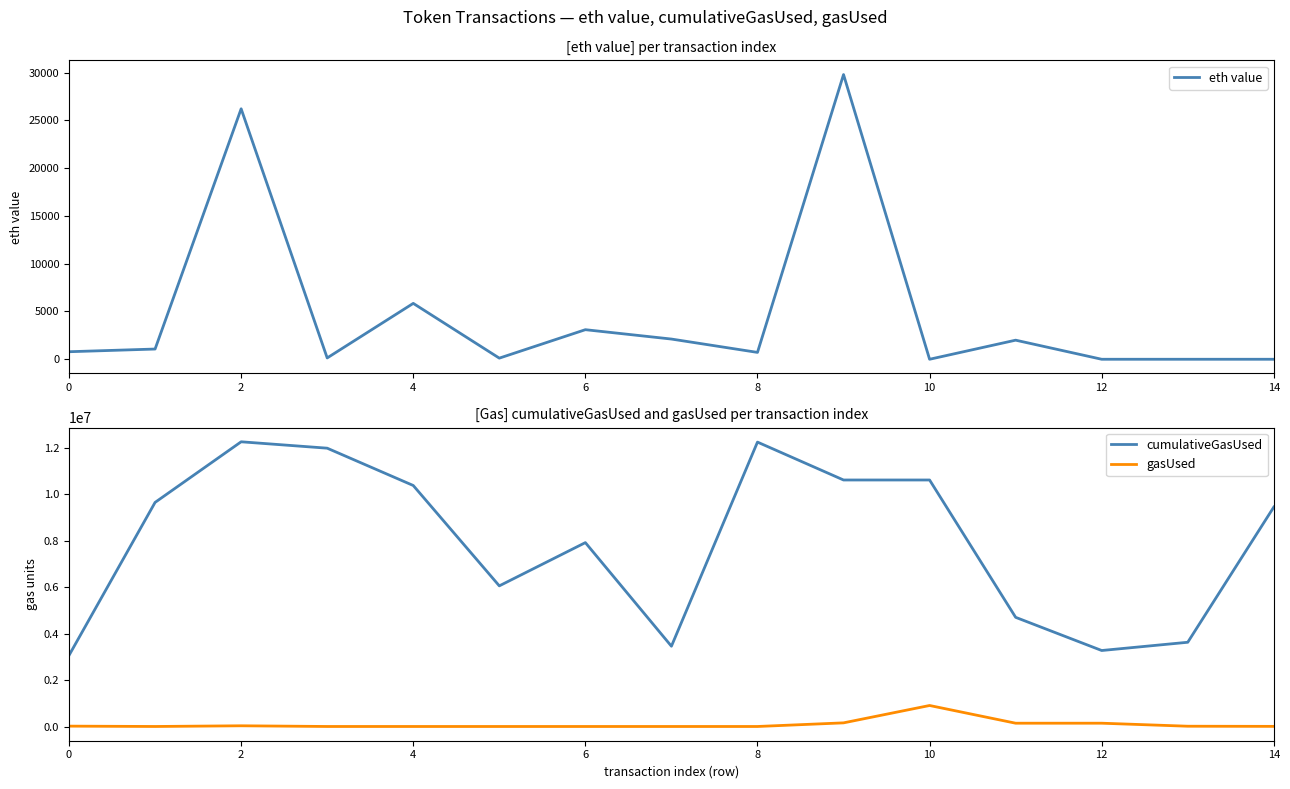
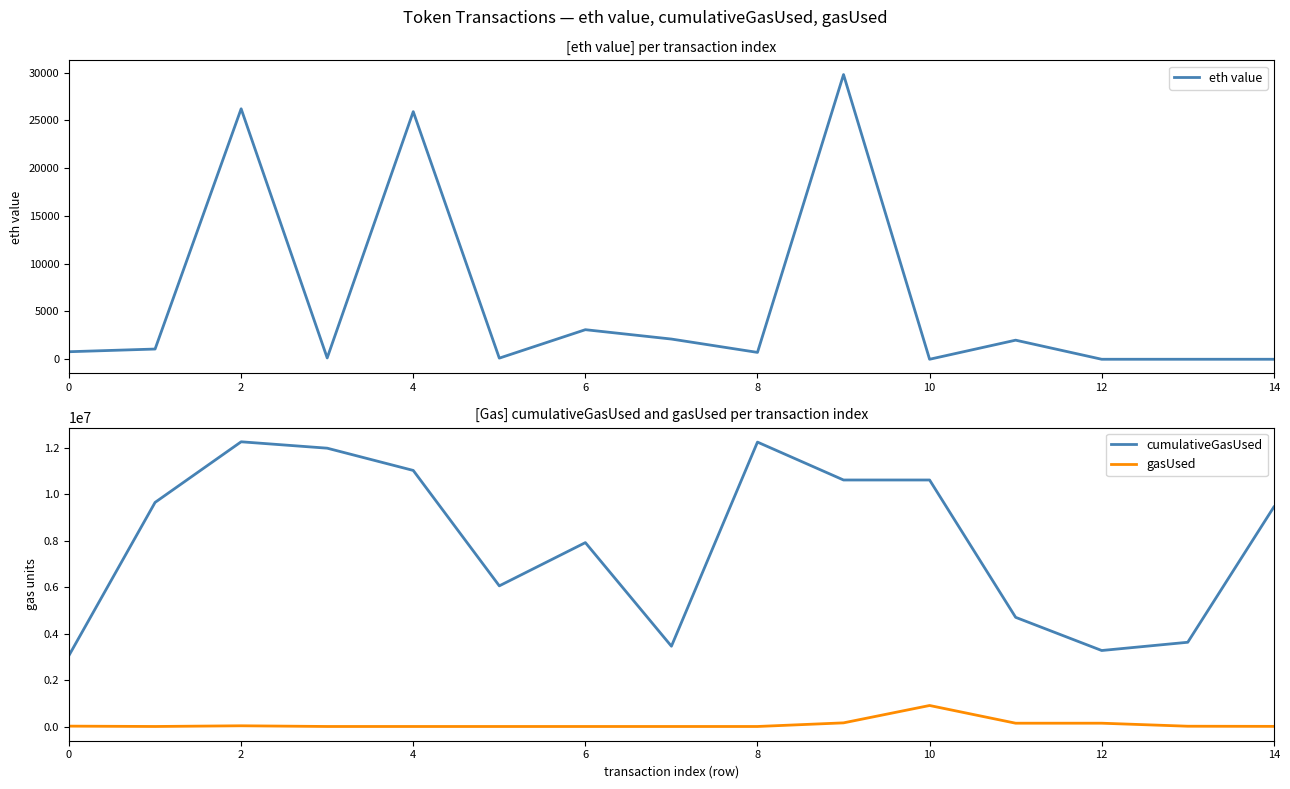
  {
    "[eth value] per transaction index": {
      "0": 1000,
      "2": 26000,
-     "4": 6000,
+     "4": 26000,
      "6": 3000,
      "8": 1000,
      "10": 0,
      "12": 0,
      "14": 0
    },
    "[Gas] cumulativeGasUsed and gasUsed per transaction index": {
      "cumulativeGasUsed": {
        "0": 3100000,
        "2": 12300000,
-       "4": 10400000,
+       "4": 11000000,
        "6": 7900000,
        "8": 12200000,
        "10": 10600000,
        "12": 3300000,
        "14": 9500000
      },
      "gasUsed": {
        "0": 0,
        "2": 100000,
        "4": 0,
        "6": 0,
        "8": 0,
        "10": 900000,
        "12": 200000,
        "14": 0
      }
    }
  }
